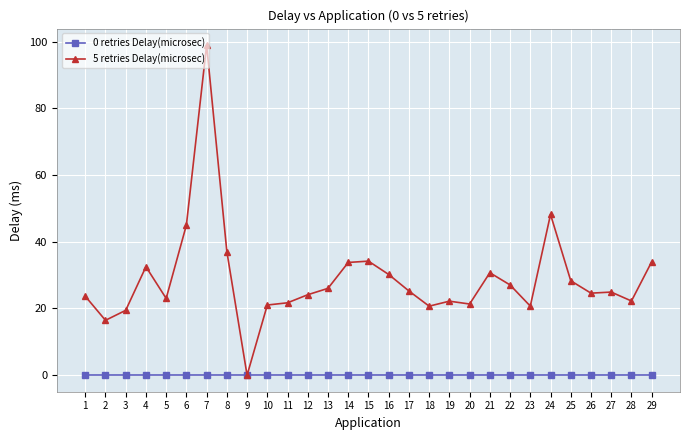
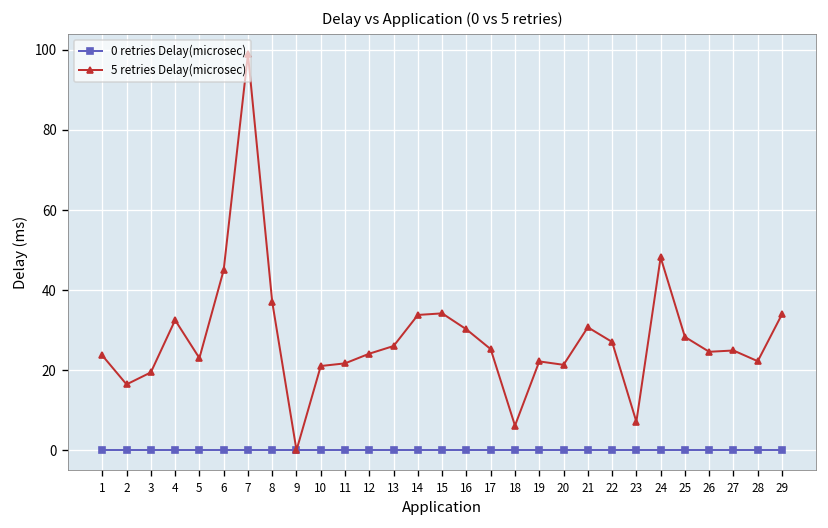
  {
    "0 retries Delay(microsec)": {
      "1": 0,
      "2": 0,
      "3": 0,
      "4": 0,
      "5": 0,
      "6": 0,
      "7": 0,
      "8": 0,
      "10": 0,
      "11": 0,
      "12": 0,
      "13": 0,
      "14": 0,
      "15": 0,
      "16": 0,
      "17": 0,
      "18": 0,
      "19": 0,
      "20": 0,
      "21": 0,
      "22": 0,
      "23": 0,
      "24": 0,
      "25": 0,
      "26": 0,
      "27": 0,
      "28": 0,
      "29": 0
    },
    "5 retries Delay(microsec)": {
      "1": 24,
      "2": 16,
      "3": 19,
      "4": 33,
      "5": 23,
      "6": 45,
      "8": 37,
      "10": 21,
      "11": 22,
      "12": 24,
      "13": 26,
      "14": 34,
      "15": 34,
      "16": 30,
      "17": 25,
-     "18": 21,
+     "18": 6,
      "19": 22,
      "20": 21,
      "21": 31,
      "22": 27,
-     "23": 21,
+     "23": 7,
      "24": 48,
      "25": 28,
      "26": 25,
      "27": 25,
      "28": 22,
      "29": 34
    }
  }
